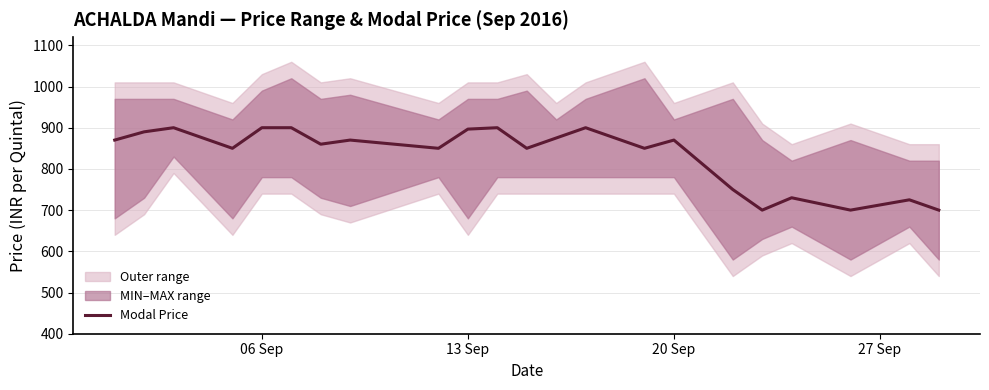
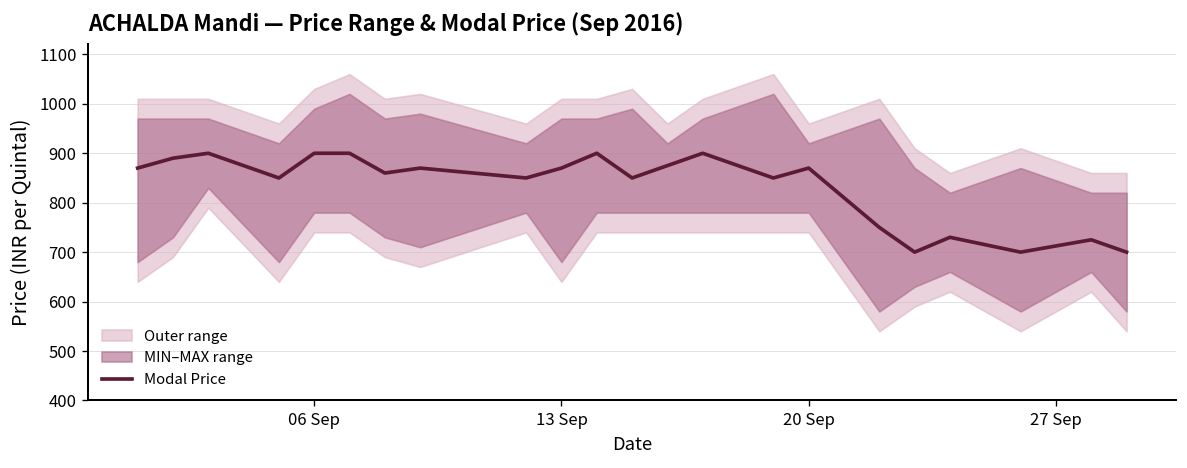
  {
    "Modal Price": {
      "06 Sep": 900,
-     "13 Sep": 900,
+     "13 Sep": 870,
      "20 Sep": 870
    }
  }
